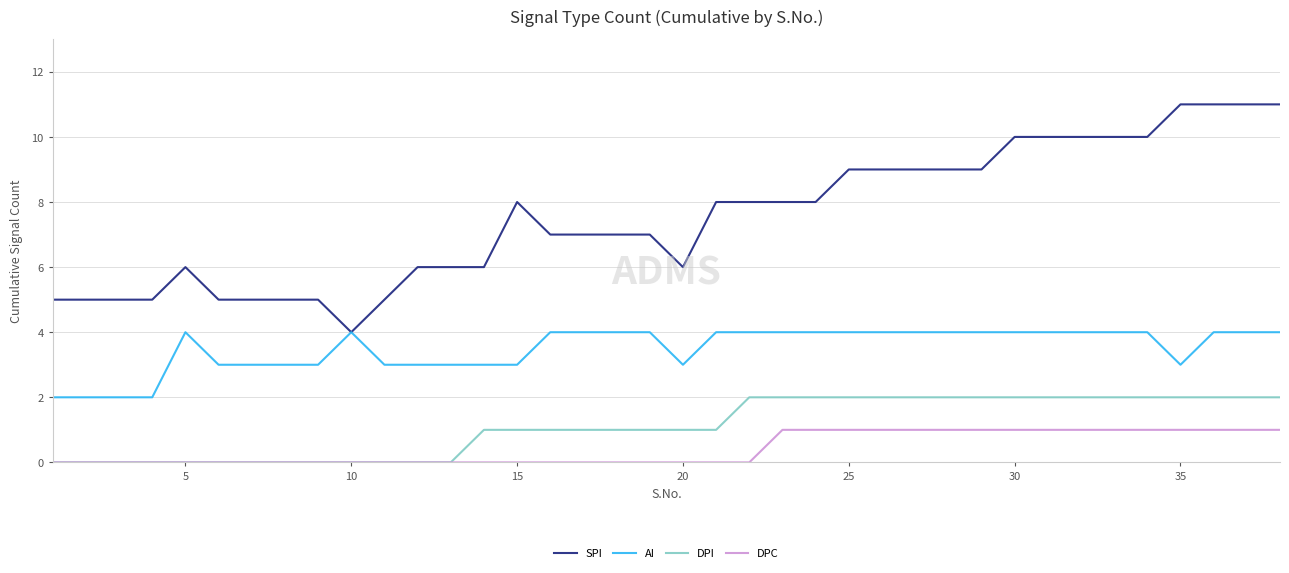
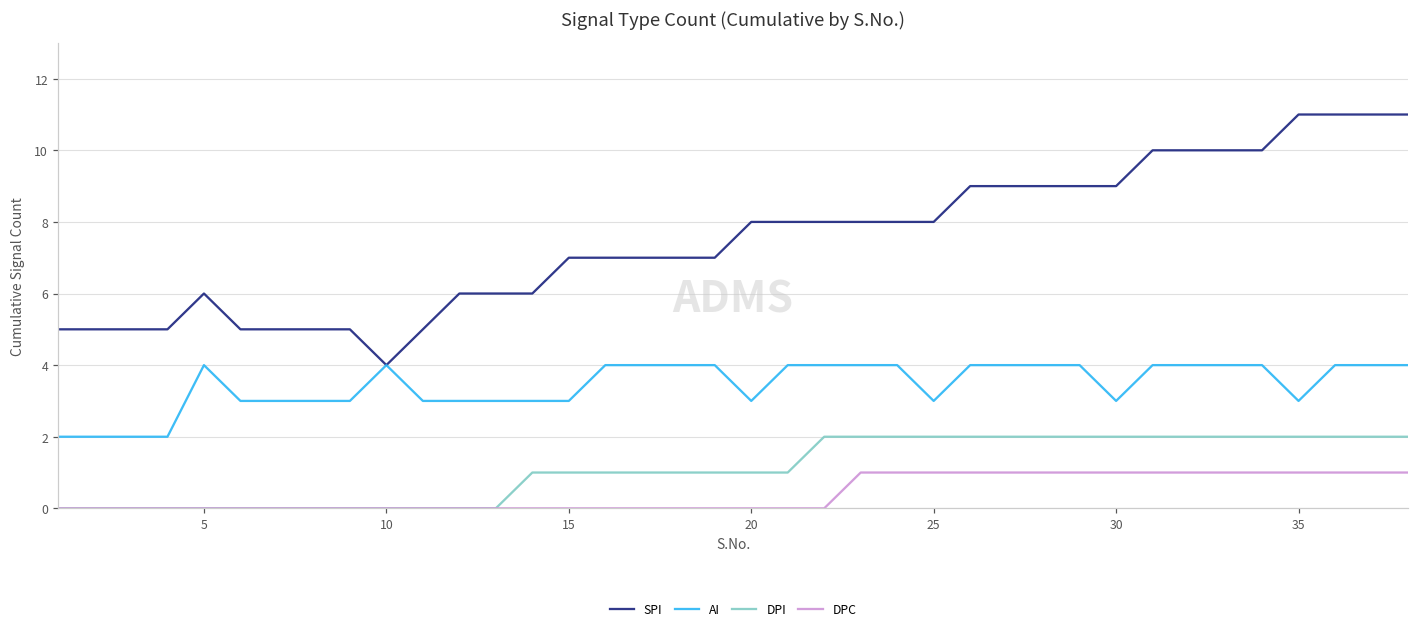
  {
    "SPI": {
      "5": 6,
-     "15": 8,
-     "20": 6,
-     "25": 9,
-     "30": 10,
+     "15": 7,
+     "20": 8,
+     "25": 8,
+     "30": 9,
      "35": 11
    },
    "AI": {
      "5": 4,
      "15": 3,
      "20": 3,
-     "25": 4,
-     "30": 4,
+     "25": 3,
+     "30": 3,
      "35": 3
    },
    "DPI": {
      "15": 1,
      "20": 1,
      "25": 2,
      "30": 2,
      "35": 2
    },
    "DPC": {
      "15": 0,
      "20": 0,
      "25": 1,
      "30": 1,
      "35": 1
    }
  }
